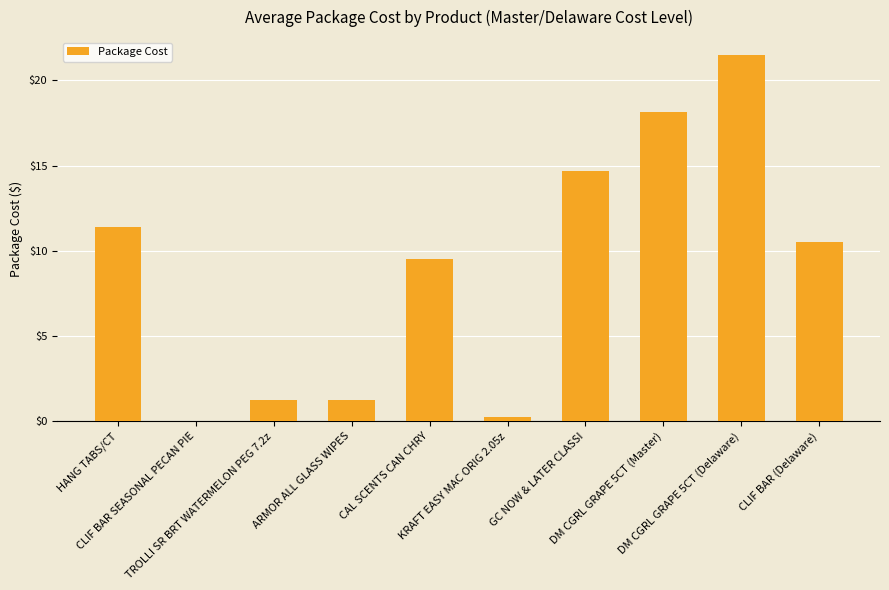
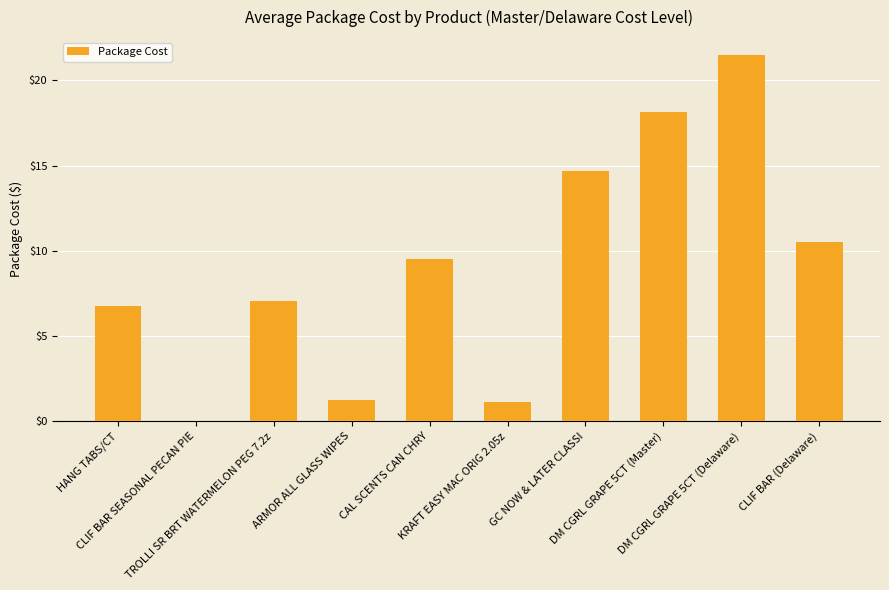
  {
-   "HANG TABS/CT": "$11.4",
+   "HANG TABS/CT": "$6.8",
    "CLIF BAR SEASONAL PECAN PIE": "$0.0",
-   "TROLLI SR BRT WATERMELON PEG 7.2z": "$1.3",
+   "TROLLI SR BRT WATERMELON PEG 7.2z": "$7.1",
    "ARMOR ALL GLASS WIPES": "$1.2",
    "CAL SCENTS CAN CHRY": "$9.5",
-   "KRAFT EASY MAC ORIG 2.05z": "$0.2",
+   "KRAFT EASY MAC ORIG 2.05z": "$1.1",
    "GC NOW & LATER CLASSI": "$14.7",
    "DM CGRL GRAPE 5CT (Master)": "$18.1",
    "DM CGRL GRAPE 5CT (Delaware)": "$21.5",
    "CLIF BAR (Delaware)": "$10.5"
  }
